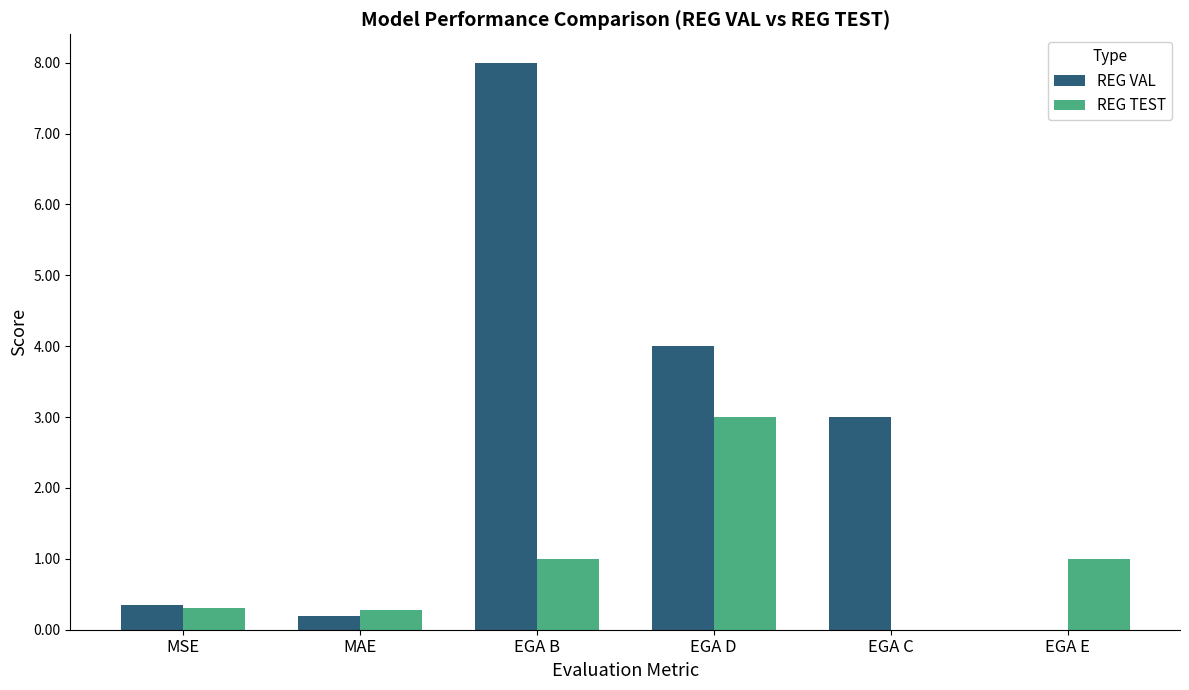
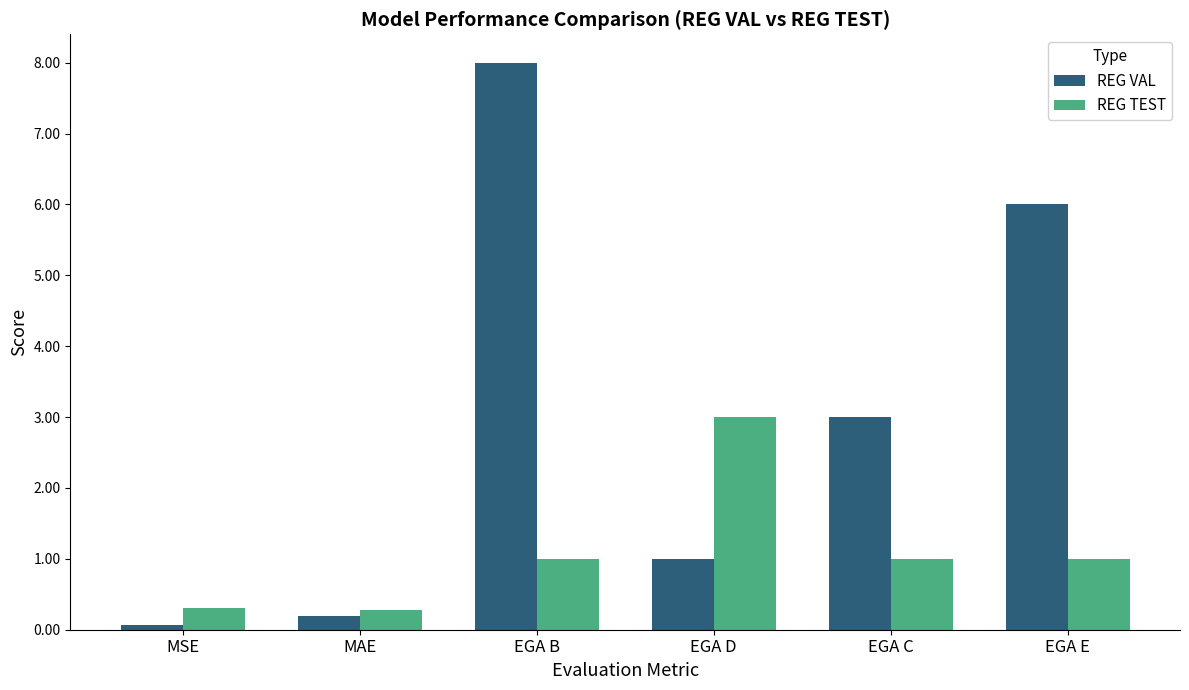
  {
    "REG VAL": {
-     "MSE": 0.4,
+     "MSE": 0.1,
      "MAE": 0.2,
      "EGA B": 8.0,
-     "EGA D": 4,
+     "EGA D": 1,
      "EGA C": 3.0,
-     "EGA E": 0
+     "EGA E": 6
    },
    "REG TEST": {
      "MSE": 0.3,
      "MAE": 0.3,
      "EGA B": 1,
      "EGA D": 3,
-     "EGA C": 0,
+     "EGA C": 1,
      "EGA E": 1
    }
  }
